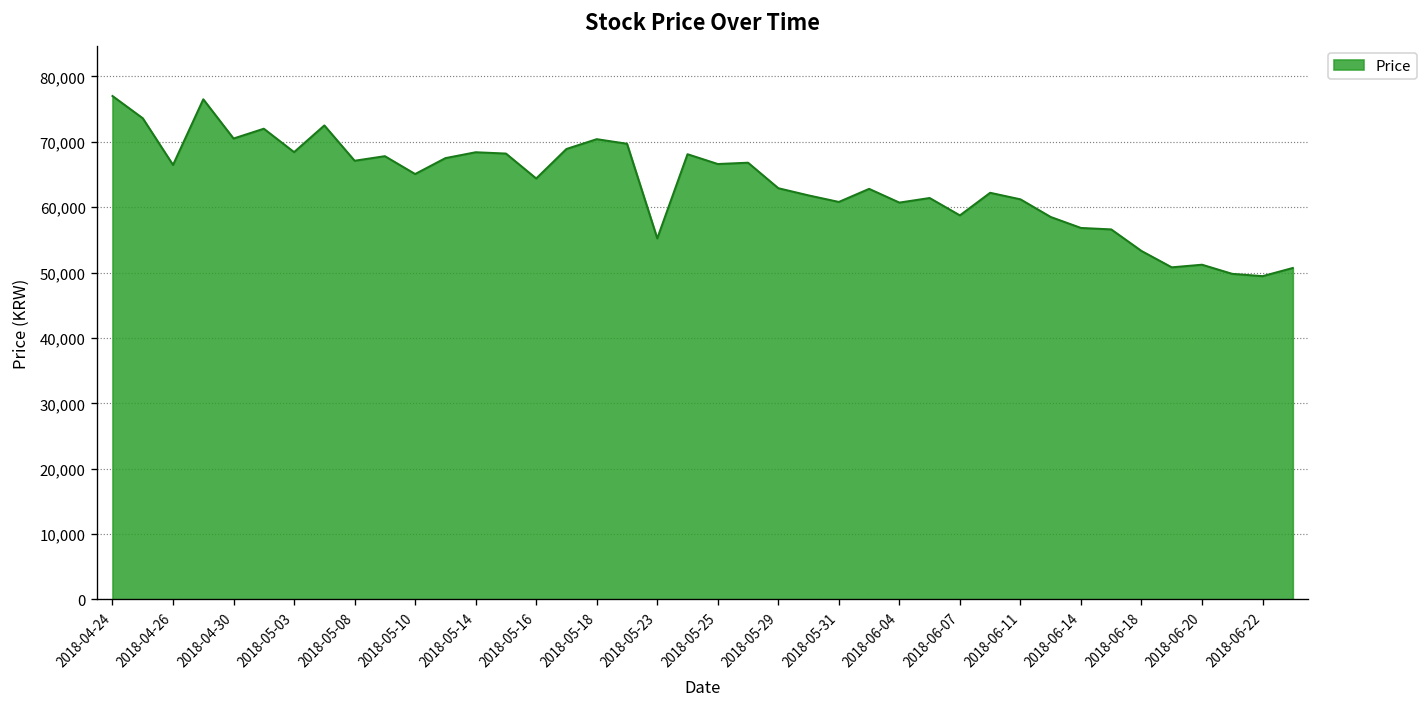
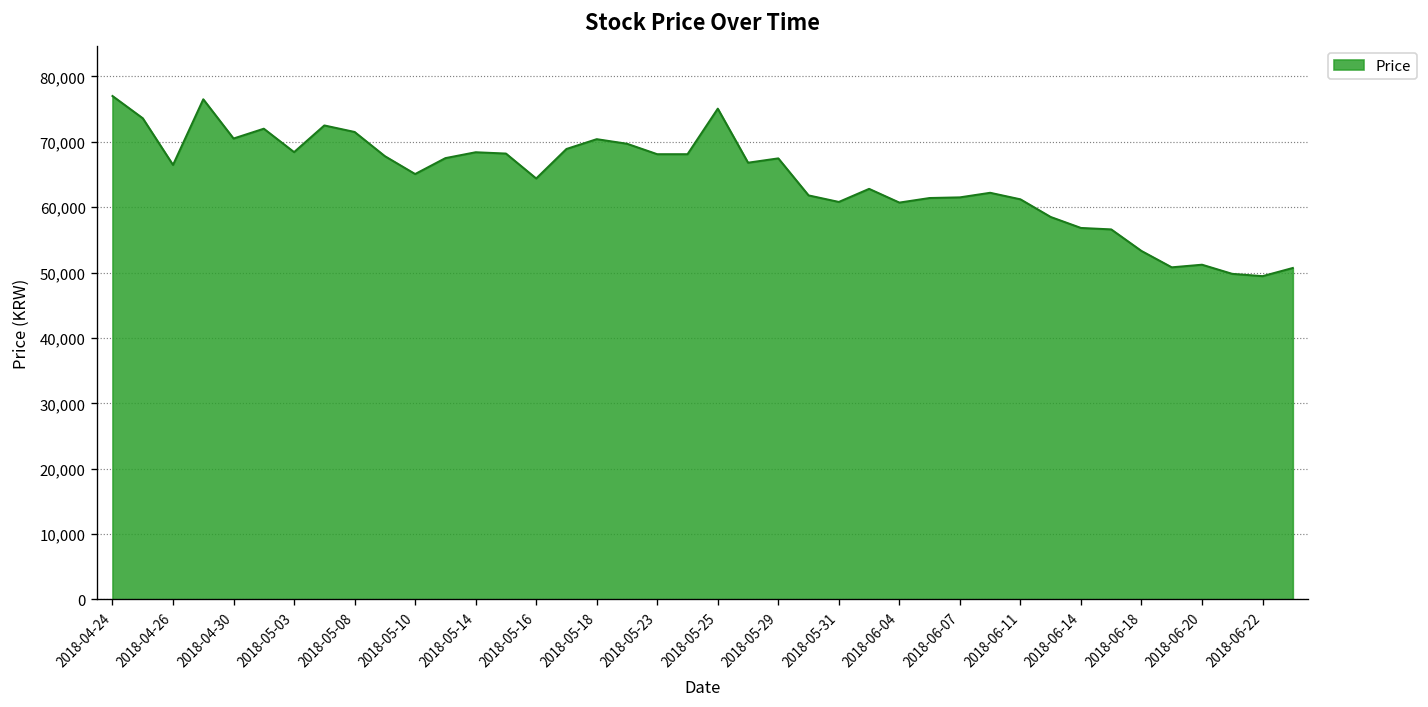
  {
    "2018-04-24": "77,000",
    "2018-04-26": "66,000",
    "2018-04-30": "71,000",
    "2018-05-03": "68,000",
-   "2018-05-08": "67,000",
+   "2018-05-08": "72,000",
    "2018-05-10": "65,000",
    "2018-05-14": "68,000",
    "2018-05-16": "64,000",
    "2018-05-18": "70,000",
-   "2018-05-23": "55,000",
-   "2018-05-25": "67,000",
-   "2018-05-29": "63,000",
+   "2018-05-23": "68,000",
+   "2018-05-25": "75,000",
+   "2018-05-29": "67,000",
    "2018-05-31": "61,000",
    "2018-06-04": "61,000",
-   "2018-06-07": "59,000",
+   "2018-06-07": "62,000",
    "2018-06-11": "61,000",
    "2018-06-14": "57,000",
    "2018-06-18": "53,000",
    "2018-06-20": "51,000",
    "2018-06-22": "49,000"
  }
